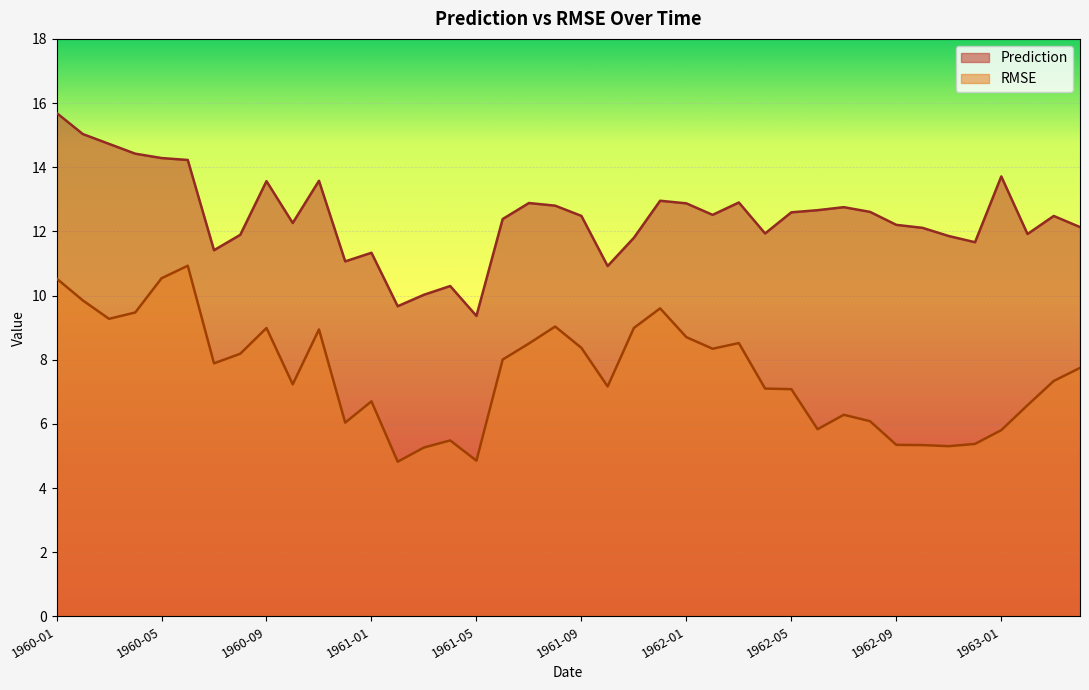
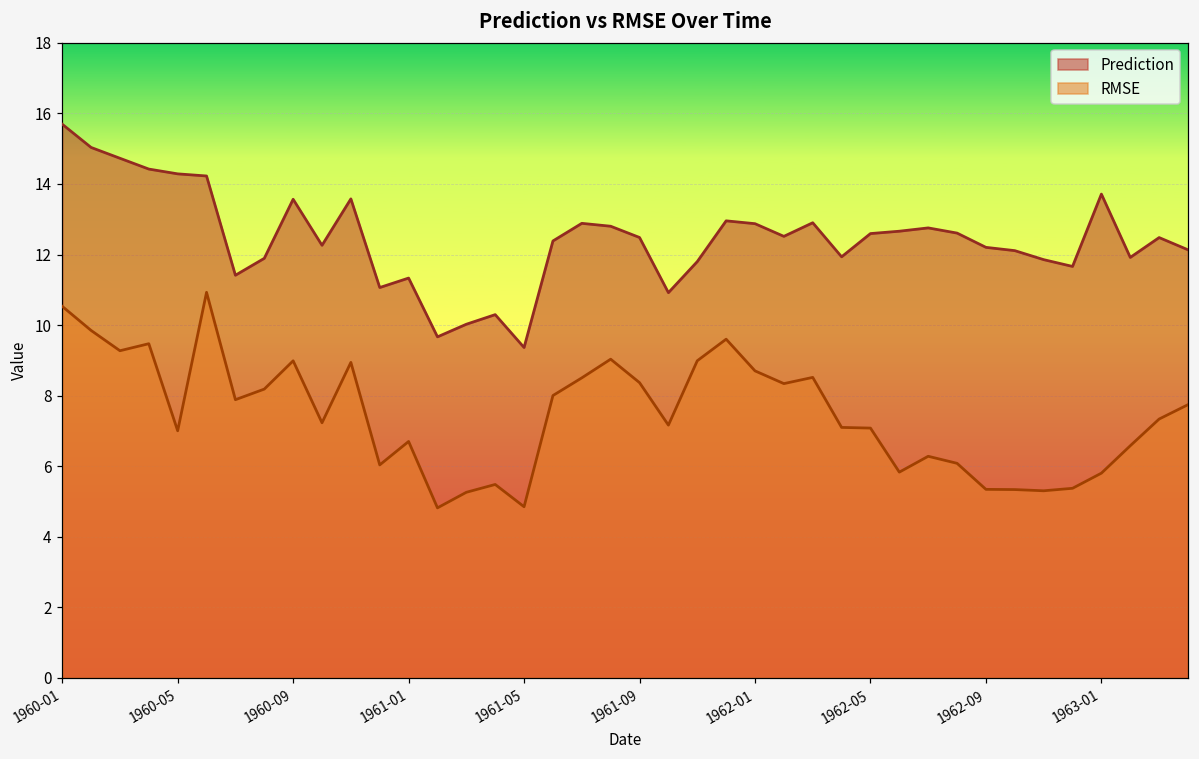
  {
    "Prediction": {
      "1960-01": 15.7,
      "1960-05": 14.3,
      "1960-09": 13.6,
      "1961-01": 11.3,
      "1961-05": 9.4,
      "1961-09": 12.5,
      "1962-01": 12.9,
      "1962-05": 12.6,
      "1962-09": 12.2,
      "1963-01": 13.7
    },
    "RMSE": {
      "1960-01": 10.5,
-     "1960-05": 10.5,
+     "1960-05": 7.0,
      "1960-09": 9.0,
      "1961-01": 6.7,
      "1961-05": 4.9,
      "1961-09": 8.4,
      "1962-01": 8.7,
      "1962-05": 7.1,
      "1962-09": 5.3,
      "1963-01": 5.8
    }
  }
